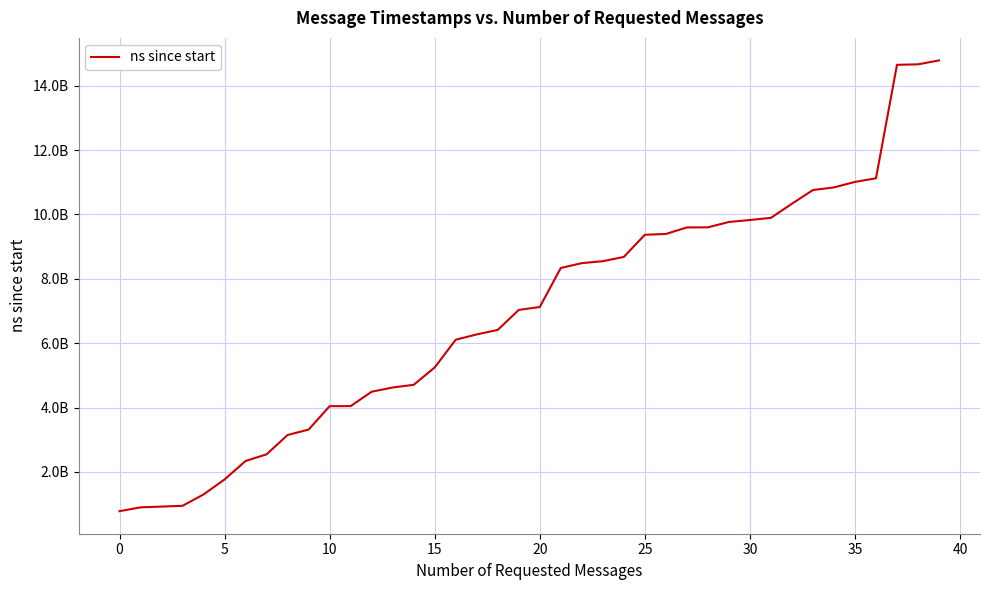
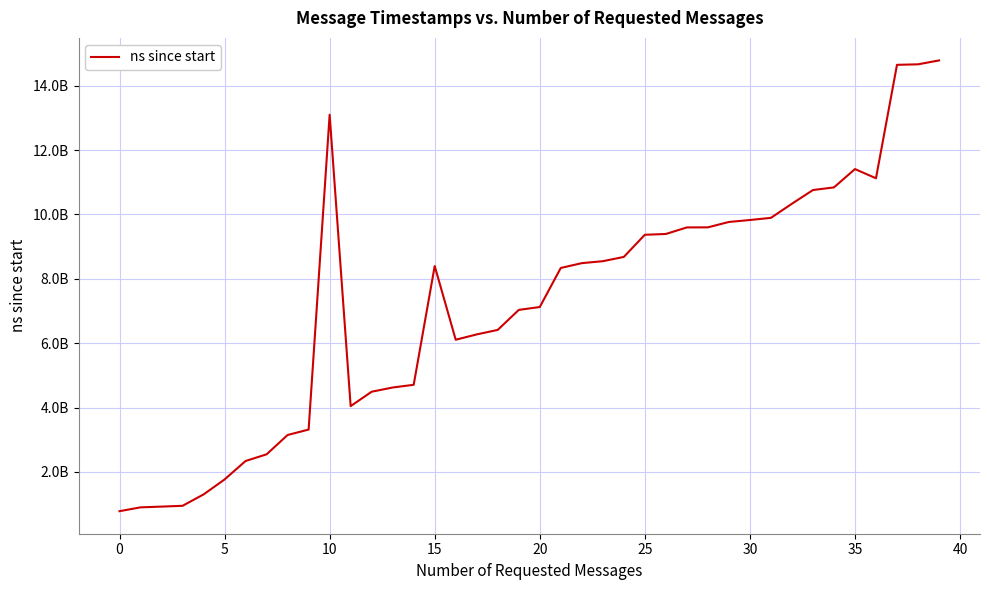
  {
    "0": 800000000,
    "5": 1800000000,
-   "10": 4000000000,
-   "15": 5200000000,
+   "10": 13100000000,
+   "15": 8400000000,
    "20": 7100000000,
    "25": 9400000000,
    "30": 9800000000,
-   "35": 11000000000
+   "35": 11400000000
  }
